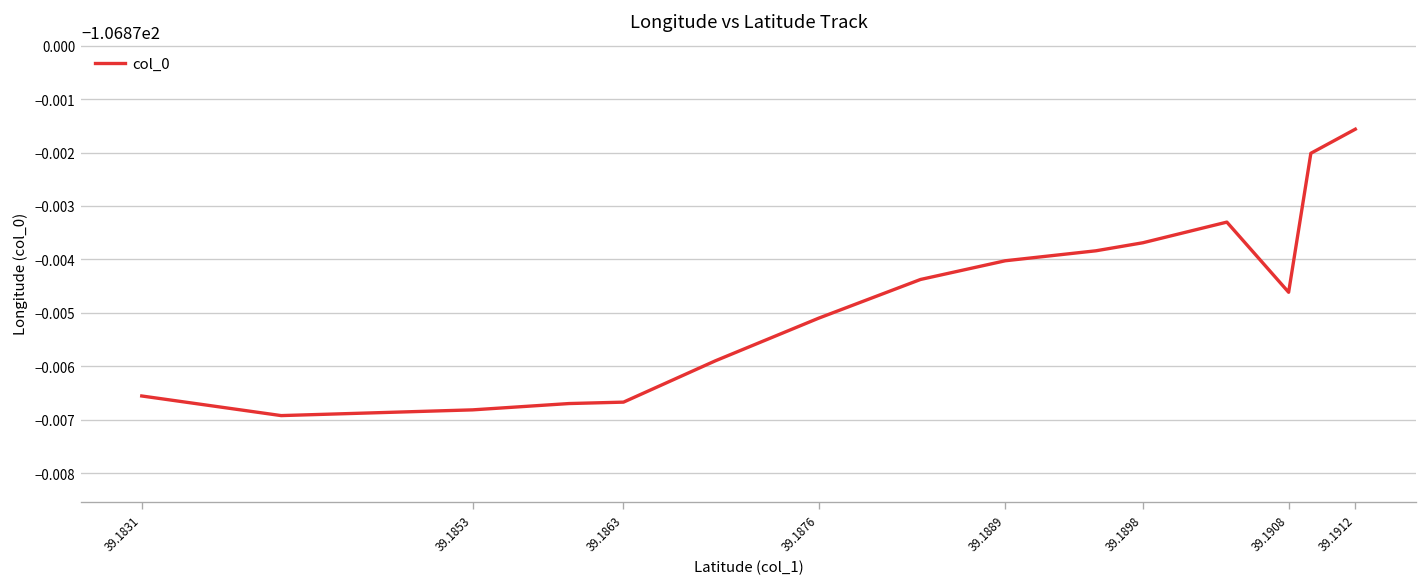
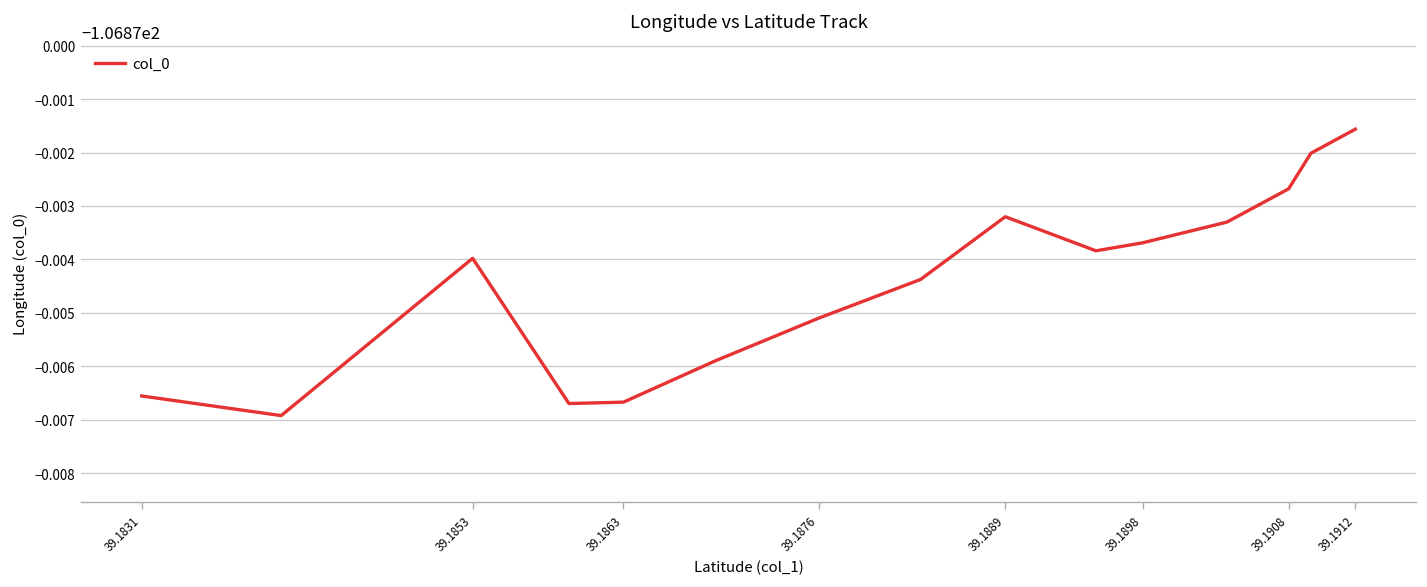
  {
    "39.1831": -106.8766,
-   "39.1853": -106.8768,
+   "39.1853": -106.8740,
    "39.1863": -106.8767,
    "39.1876": -106.8751,
-   "39.1889": -106.8740,
+   "39.1889": -106.8732,
    "39.1898": -106.8737,
-   "39.1908": -106.8746,
+   "39.1908": -106.8727,
    "39.1912": -106.8716
  }
